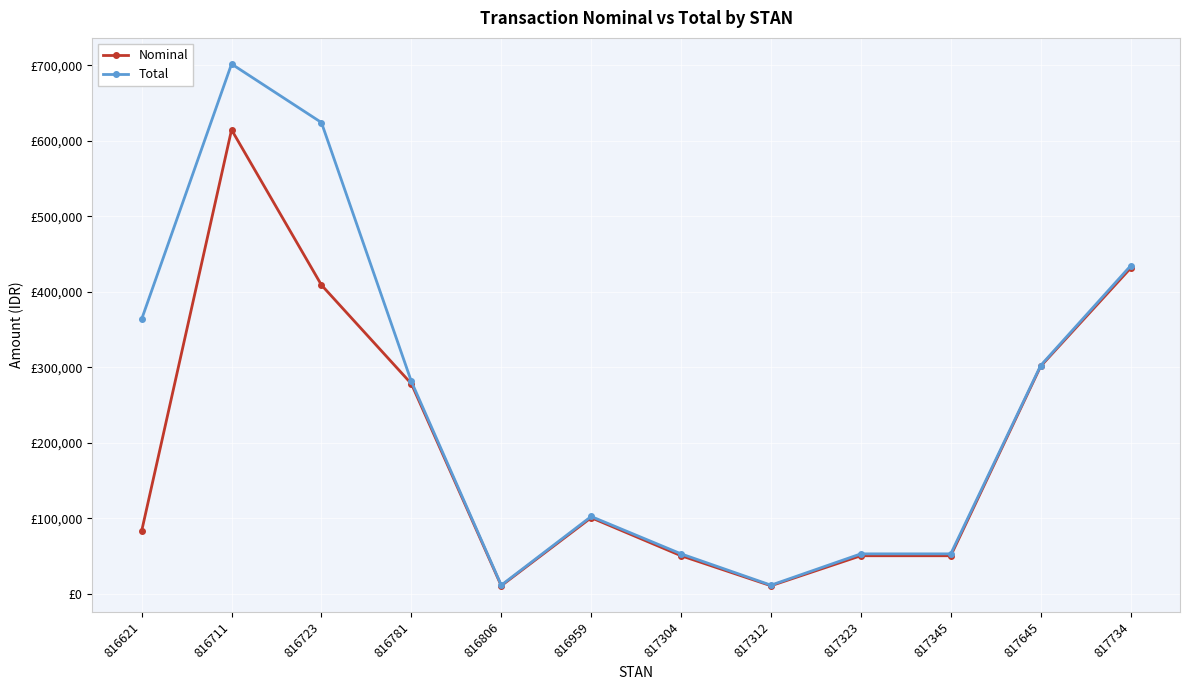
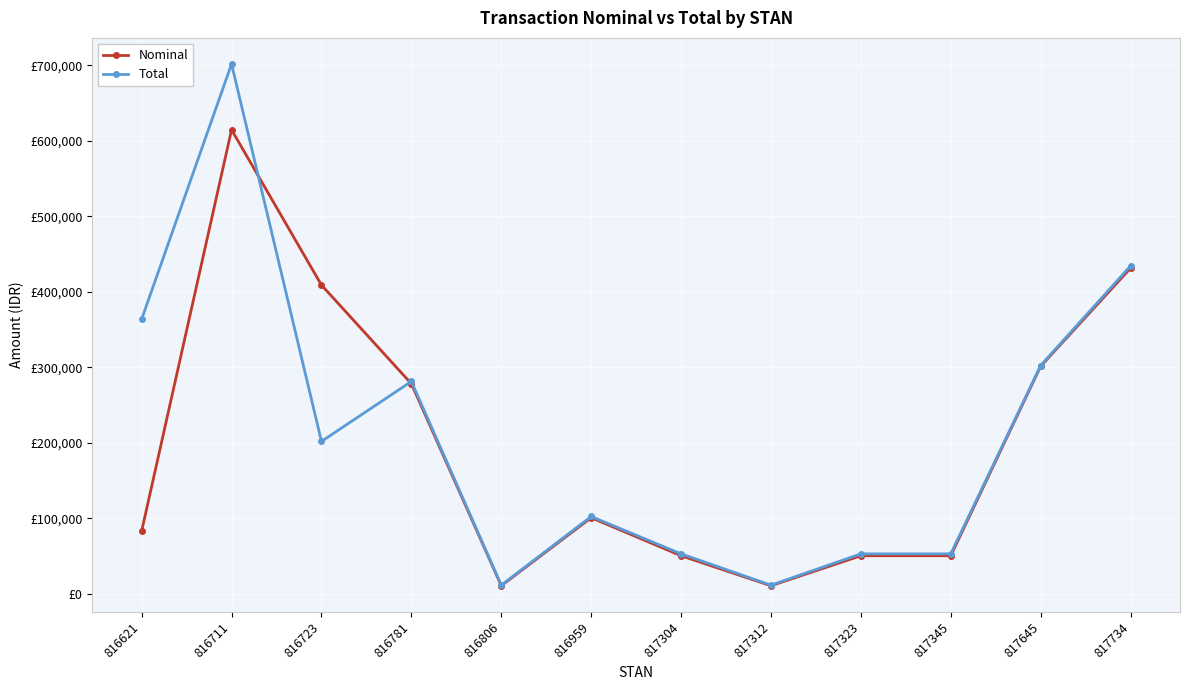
  {
    "Nominal": {
      "816621": "£80,000",
      "816711": "£610,000",
      "816723": "£410,000"
    },
    "Total": {
      "816621": "£360,000",
      "816711": "£700,000",
-     "816723": "£620,000"
+     "816723": "£200,000"
    }
  }
